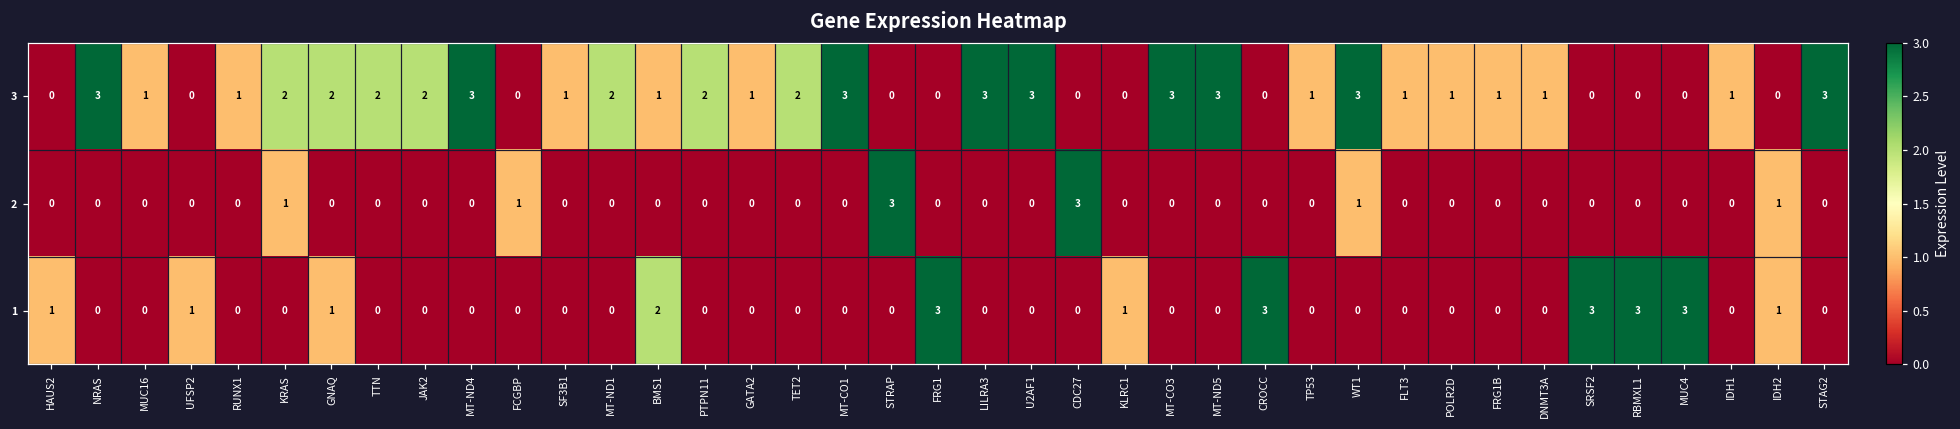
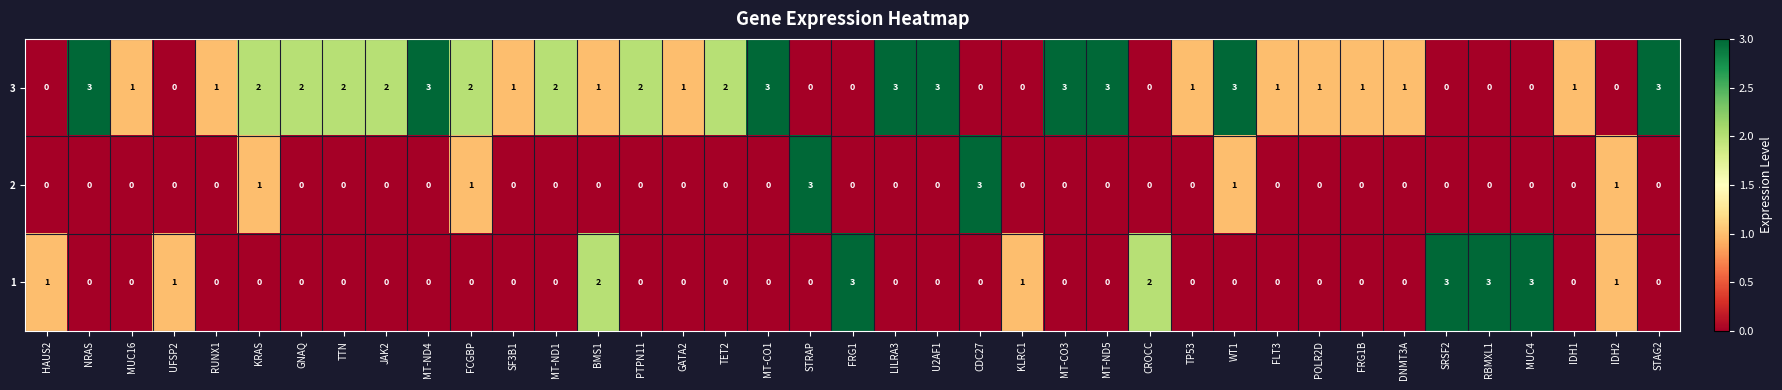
  {
    "3": {
      "HAUS2": 0,
      "NRAS": 3,
      "MUC16": 1,
      "UFSP2": 0,
      "RUNX1": 1,
      "KRAS": 2,
      "GNAQ": 2,
      "TTN": 2,
      "JAK2": 2,
      "MT-ND4": 3,
-     "FCGBP": 0,
+     "FCGBP": 2,
      "SF3B1": 1,
      "MT-ND1": 2,
      "BMS1": 1,
      "PTPN11": 2,
      "GATA2": 1,
      "TET2": 2,
      "MT-CO1": 3,
      "STRAP": 0,
      "FRG1": 0,
      "LILRA3": 3,
      "U2AF1": 3,
      "CDC27": 0,
      "KLRC1": 0,
      "MT-CO3": 3,
      "MT-ND5": 3,
      "CROCC": 0,
      "TP53": 1,
      "WT1": 3,
      "FLT3": 1,
      "POLR2D": 1,
      "FRG1B": 1,
      "DNMT3A": 1,
      "SRSF2": 0,
      "RBMXL1": 0,
      "MUC4": 0,
      "IDH1": 1,
      "IDH2": 0,
      "STAG2": 3
    },
    "2": {
      "HAUS2": 0,
      "NRAS": 0,
      "MUC16": 0,
      "UFSP2": 0,
      "RUNX1": 0,
      "KRAS": 1,
      "GNAQ": 0,
      "TTN": 0,
      "JAK2": 0,
      "MT-ND4": 0,
      "FCGBP": 1,
      "SF3B1": 0,
      "MT-ND1": 0,
      "BMS1": 0,
      "PTPN11": 0,
      "GATA2": 0,
      "TET2": 0,
      "MT-CO1": 0,
      "STRAP": 3,
      "FRG1": 0,
      "LILRA3": 0,
      "U2AF1": 0,
      "CDC27": 3,
      "KLRC1": 0,
      "MT-CO3": 0,
      "MT-ND5": 0,
      "CROCC": 0,
      "TP53": 0,
      "WT1": 1,
      "FLT3": 0,
      "POLR2D": 0,
      "FRG1B": 0,
      "DNMT3A": 0,
      "SRSF2": 0,
      "RBMXL1": 0,
      "MUC4": 0,
      "IDH1": 0,
      "IDH2": 1,
      "STAG2": 0
    },
    "1": {
      "HAUS2": 1,
      "NRAS": 0,
      "MUC16": 0,
      "UFSP2": 1,
      "RUNX1": 0,
      "KRAS": 0,
-     "GNAQ": 1,
+     "GNAQ": 0,
      "TTN": 0,
      "JAK2": 0,
      "MT-ND4": 0,
      "FCGBP": 0,
      "SF3B1": 0,
      "MT-ND1": 0,
      "BMS1": 2,
      "PTPN11": 0,
      "GATA2": 0,
      "TET2": 0,
      "MT-CO1": 0,
      "STRAP": 0,
      "FRG1": 3,
      "LILRA3": 0,
      "U2AF1": 0,
      "CDC27": 0,
      "KLRC1": 1,
      "MT-CO3": 0,
      "MT-ND5": 0,
-     "CROCC": 3,
+     "CROCC": 2,
      "TP53": 0,
      "WT1": 0,
      "FLT3": 0,
      "POLR2D": 0,
      "FRG1B": 0,
      "DNMT3A": 0,
      "SRSF2": 3,
      "RBMXL1": 3,
      "MUC4": 3,
      "IDH1": 0,
      "IDH2": 1,
      "STAG2": 0
    }
  }
